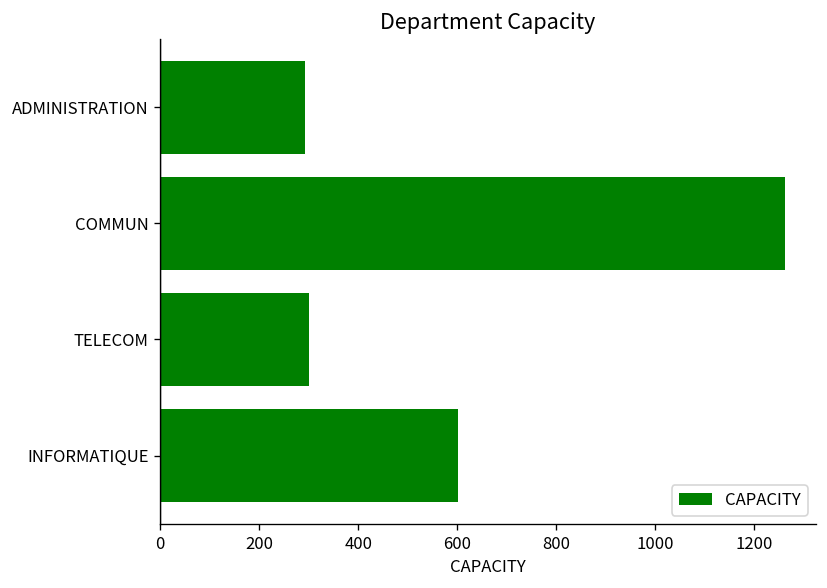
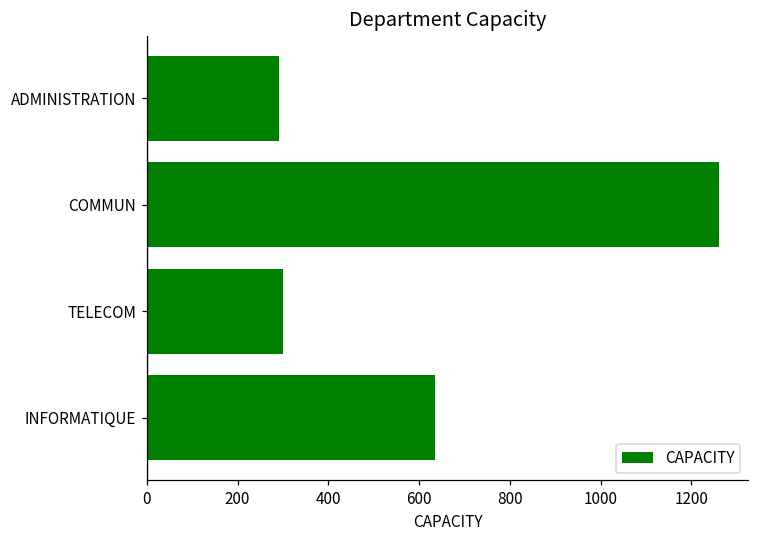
  {
    "ADMINISTRATION": 290,
    "COMMUN": 1260,
    "TELECOM": 300,
-   "INFORMATIQUE": 600
+   "INFORMATIQUE": 640
  }
